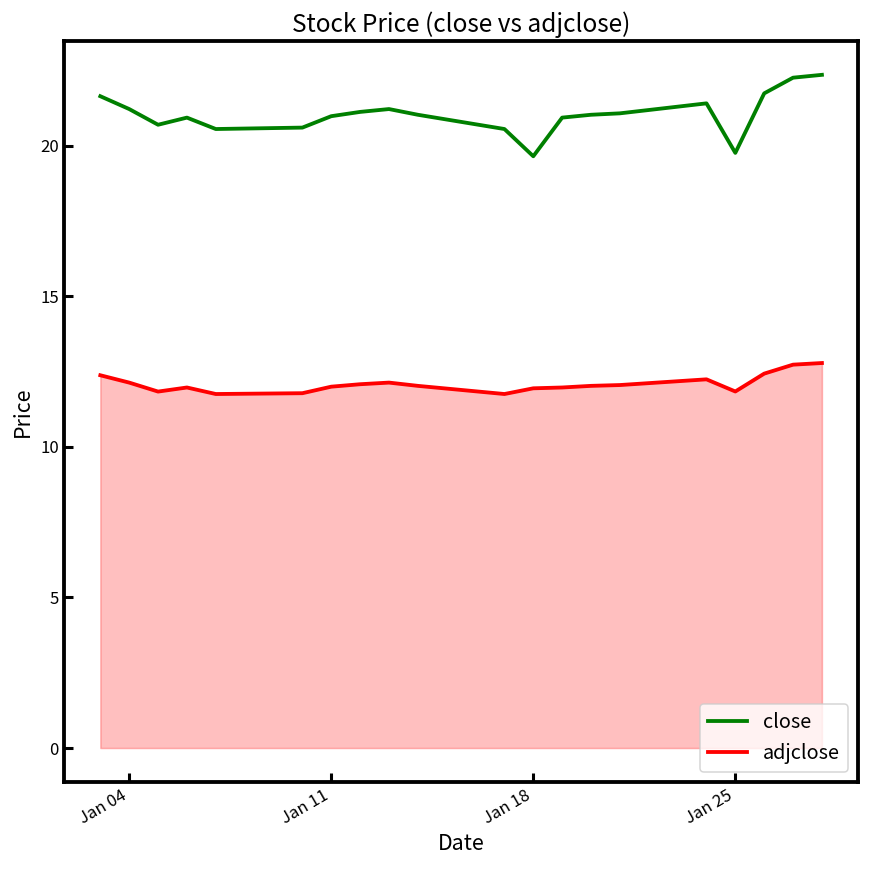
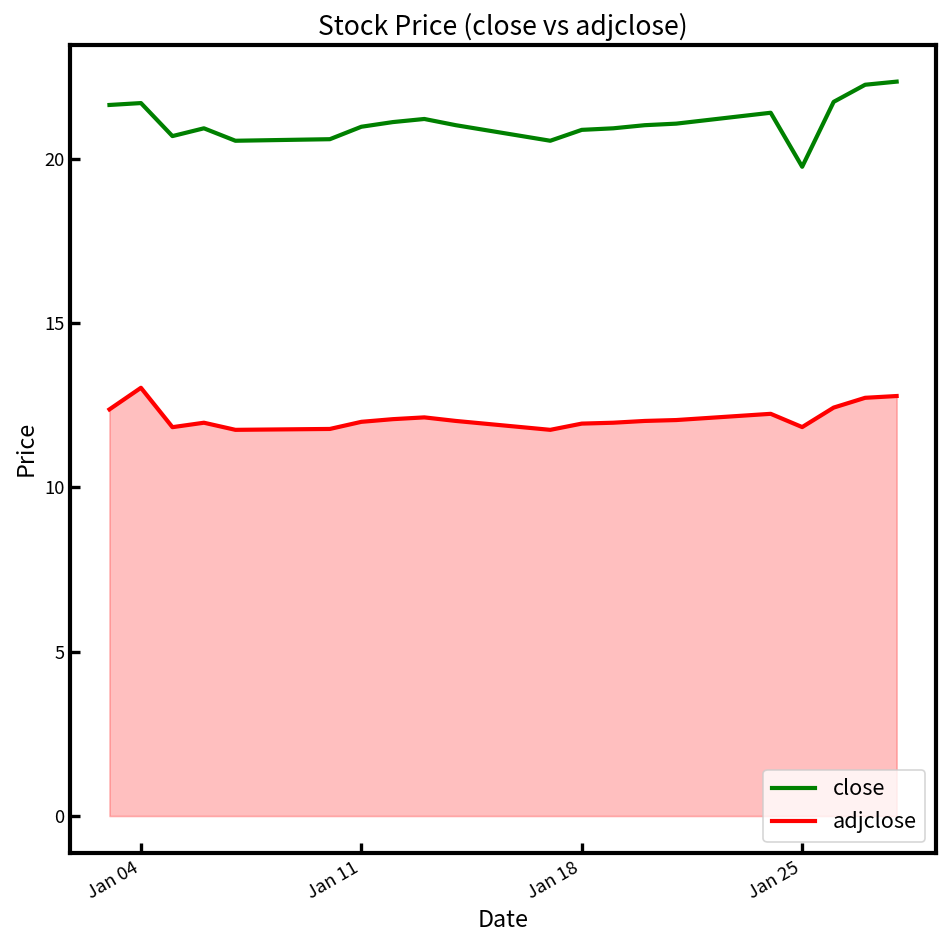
  {
    "close": {
-     "Jan 04": 21.2,
+     "Jan 04": 21.7,
      "Jan 11": 21.0,
-     "Jan 18": 19.6,
+     "Jan 18": 20.9,
      "Jan 25": 19.8
    },
    "adjclose": {
-     "Jan 04": 12.1,
+     "Jan 04": 13.0,
      "Jan 11": 12.0,
      "Jan 18": 11.9,
      "Jan 25": 11.8
    }
  }
